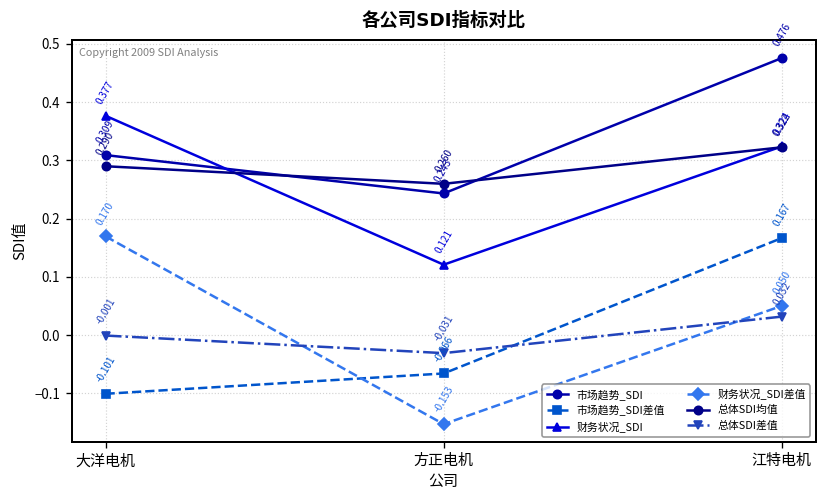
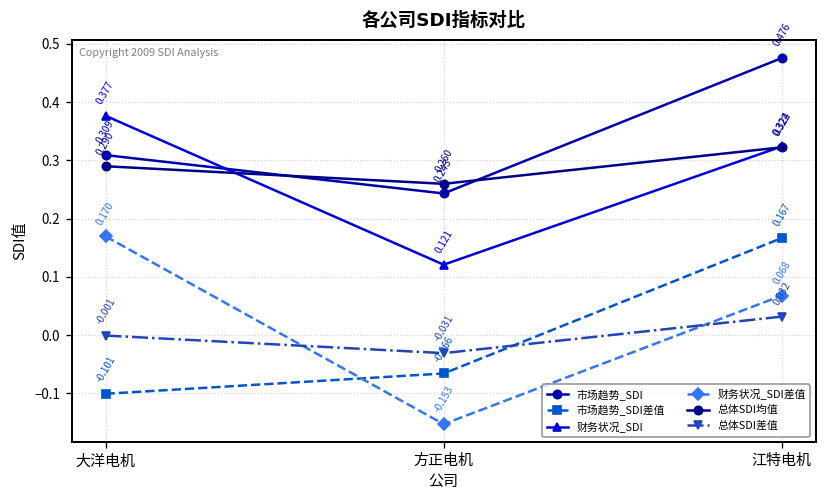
  {
    "财务状况_SDI差值": {
      "大洋电机": 0.170,
      "方正电机": -0.153,
-     "江特电机": 0.050
+     "江特电机": 0.068
    }
  }
